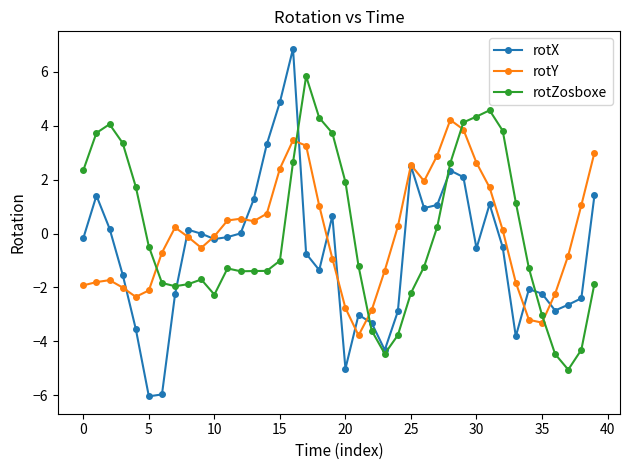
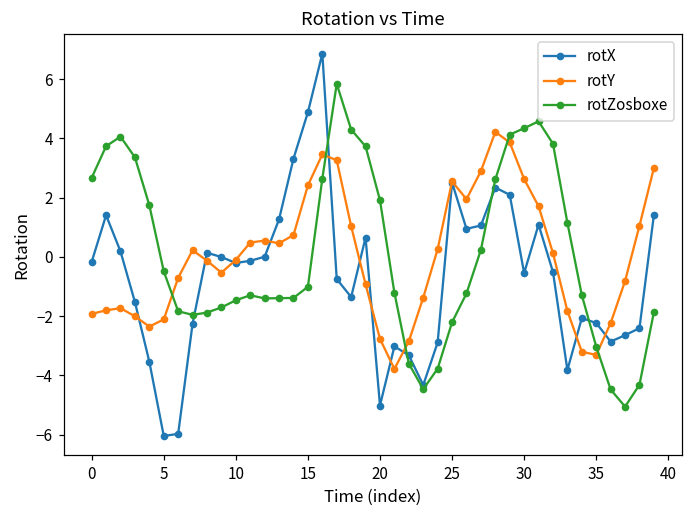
  {
    "rotX": {
      "0": -0.2,
      "5": -6.0,
      "10": -0.2,
      "15": 4.9,
      "20": -5.0,
      "30": -0.5,
      "35": -2.2
    },
    "rotY": {
      "0": -1.9,
      "5": -2.1,
      "10": -0.1,
      "15": 2.4,
      "20": -2.8,
      "30": 2.6,
      "35": -3.3
    },
    "rotZosboxe": {
-     "0": 2.4,
+     "0": 2.7,
      "5": -0.5,
-     "10": -2.3,
+     "10": -1.5,
      "15": -1.0,
      "20": 1.9,
      "25": -2.2,
      "30": 4.3,
      "35": -3.0
    }
  }
